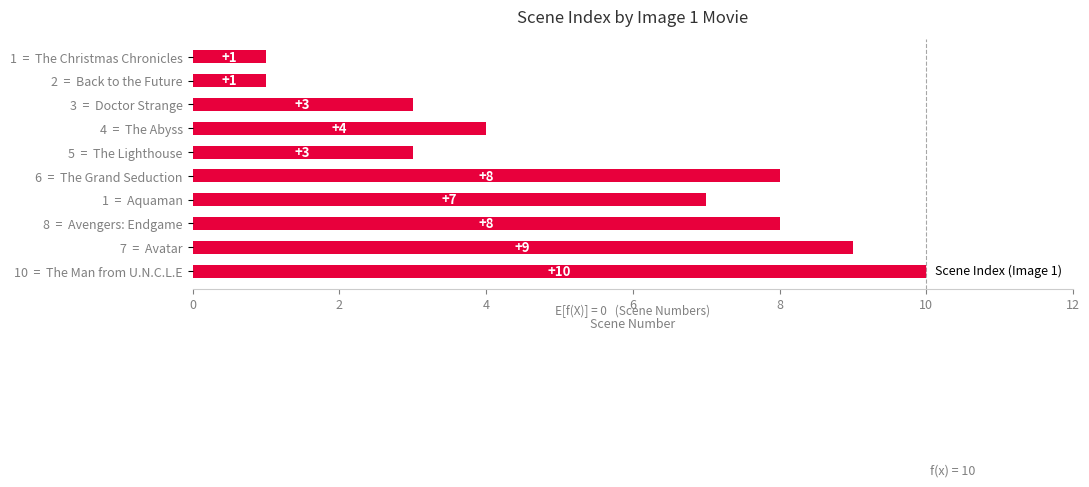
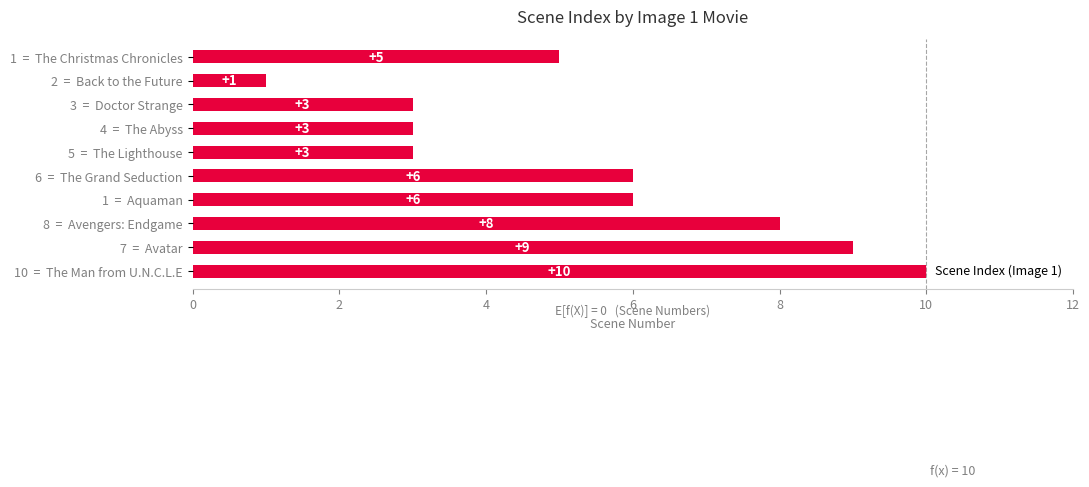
  {
-   "1 = The Christmas Chronicles": "+1",
+   "1 = The Christmas Chronicles": "+5",
    "2 = Back to the Future": "+1",
    "3 = Doctor Strange": "+3",
-   "4 = The Abyss": "+4",
+   "4 = The Abyss": "+3",
    "5 = The Lighthouse": "+3",
-   "6 = The Grand Seduction": "+8",
-   "1 = Aquaman": "+7",
+   "6 = The Grand Seduction": "+6",
+   "1 = Aquaman": "+6",
    "8 = Avengers: Endgame": "+8",
    "7 = Avatar": "+9",
    "10 = The Man from U.N.C.L.E": "+10"
  }
